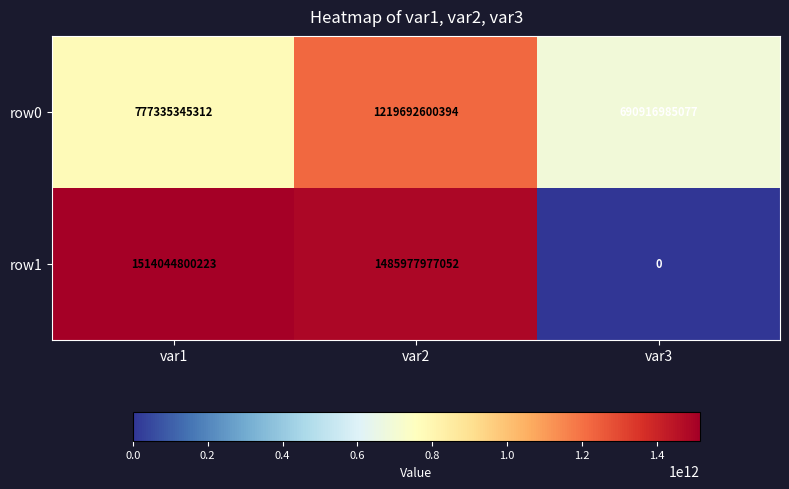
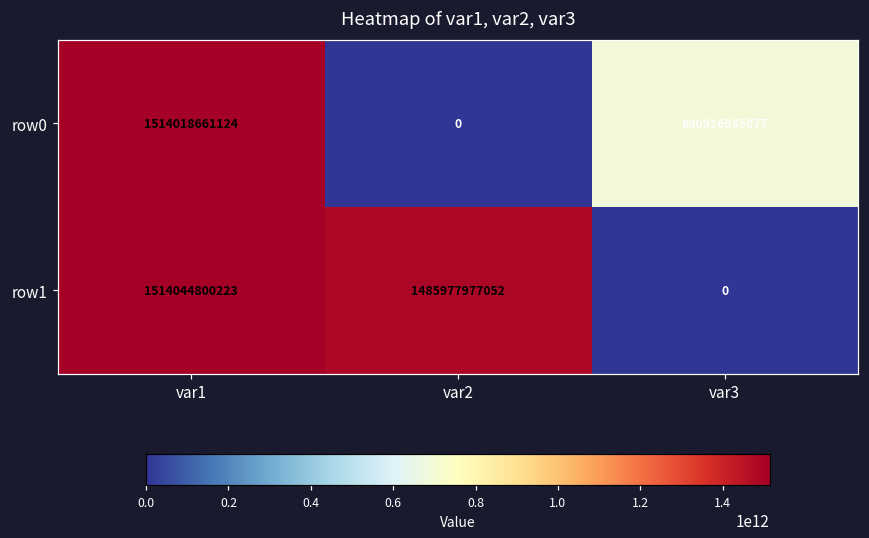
  {
    "row0": {
-     "var1": 777335345312,
-     "var2": 1219692600394
+     "var1": 1514018661124,
+     "var2": 0
    },
    "row1": {
      "var1": 1514044800223,
      "var2": 1485977977052,
      "var3": 0
    }
  }
